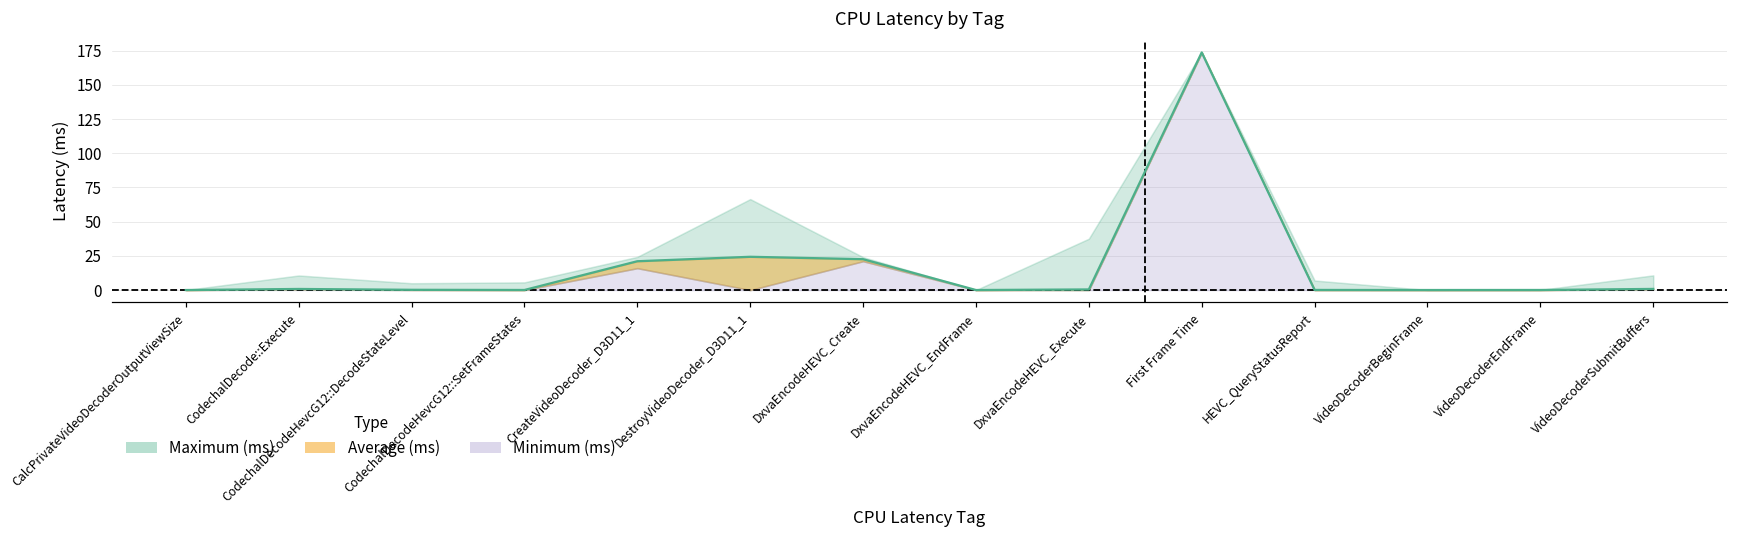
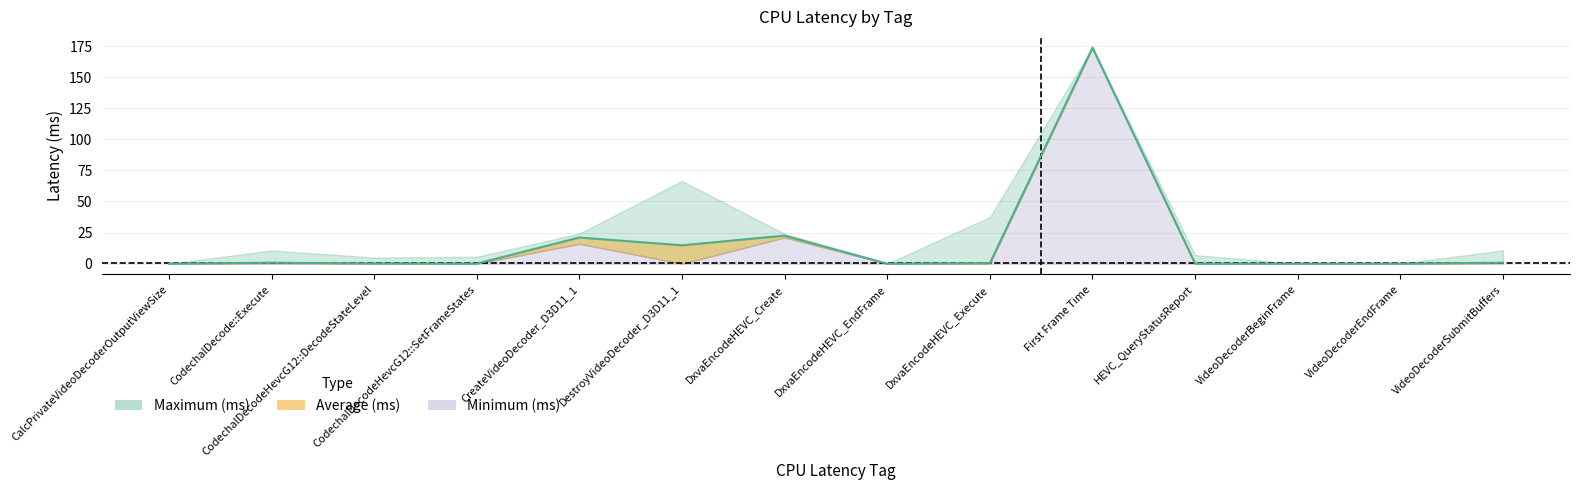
  {
    "Average (ms)": {
      "CreateVideoDecoder_D3D11_1": 21,
-     "DestroyVideoDecoder_D3D11_1": 24
+     "DestroyVideoDecoder_D3D11_1": 15
    }
  }
